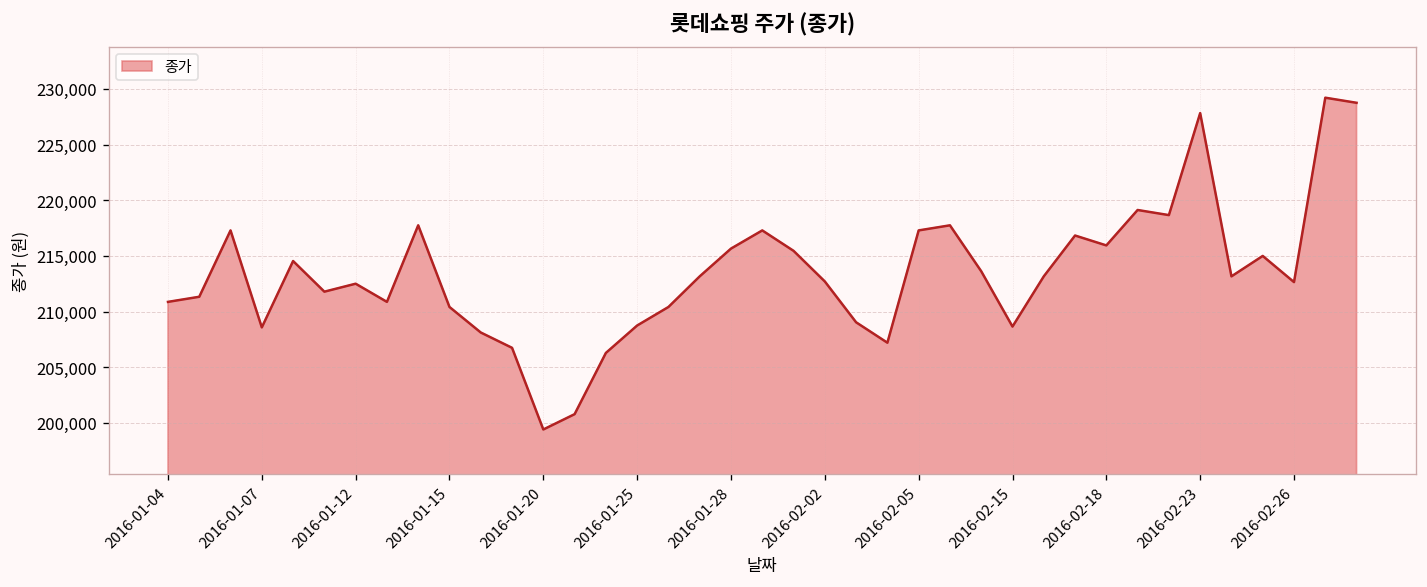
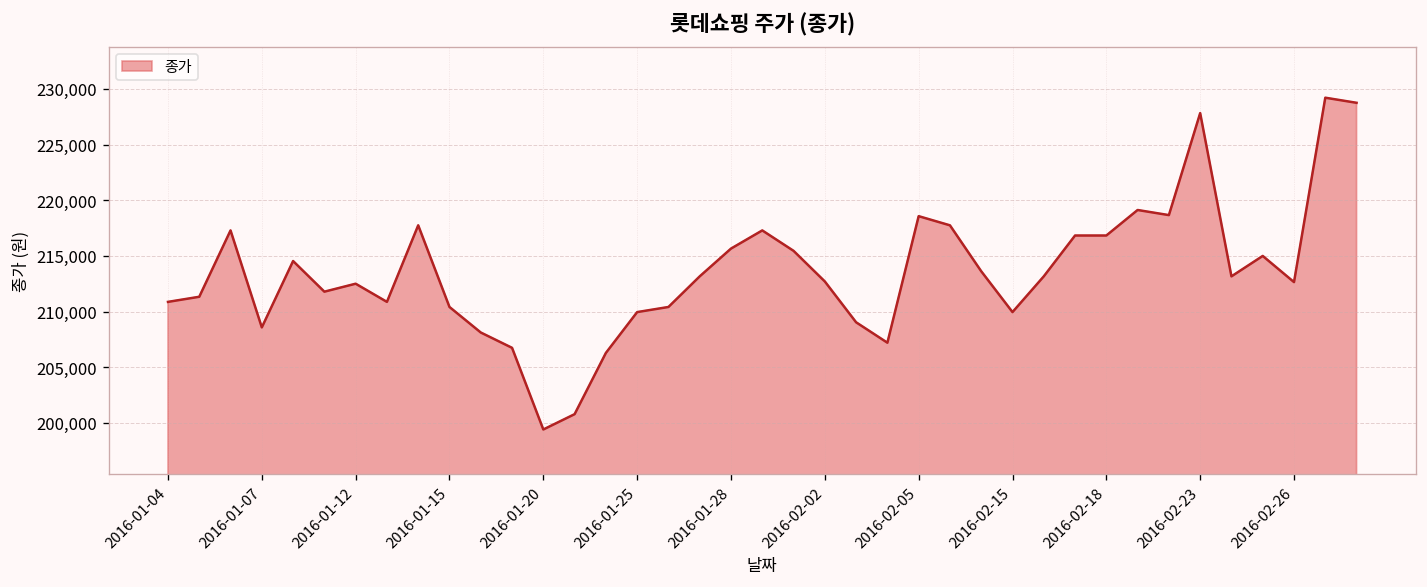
  {
    "2016-01-04": "211,000",
    "2016-01-07": "209,000",
    "2016-01-12": "213,000",
    "2016-01-15": "210,000",
    "2016-01-20": "199,000",
-   "2016-01-25": "209,000",
+   "2016-01-25": "210,000",
    "2016-01-28": "216,000",
    "2016-02-02": "213,000",
-   "2016-02-05": "217,000",
-   "2016-02-15": "209,000",
-   "2016-02-18": "216,000",
+   "2016-02-05": "219,000",
+   "2016-02-15": "210,000",
+   "2016-02-18": "217,000",
    "2016-02-23": "228,000",
    "2016-02-26": "213,000"
  }
